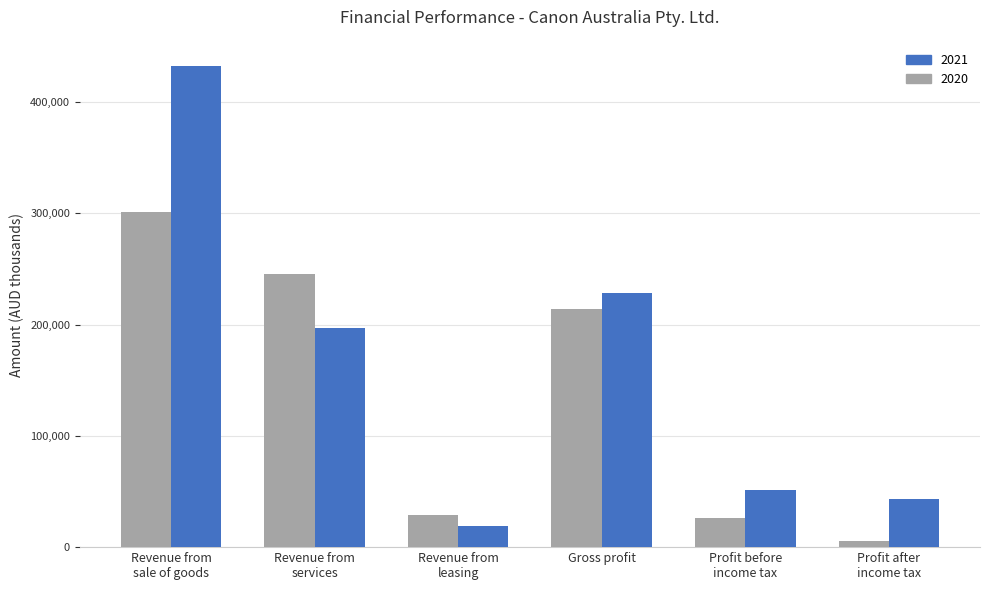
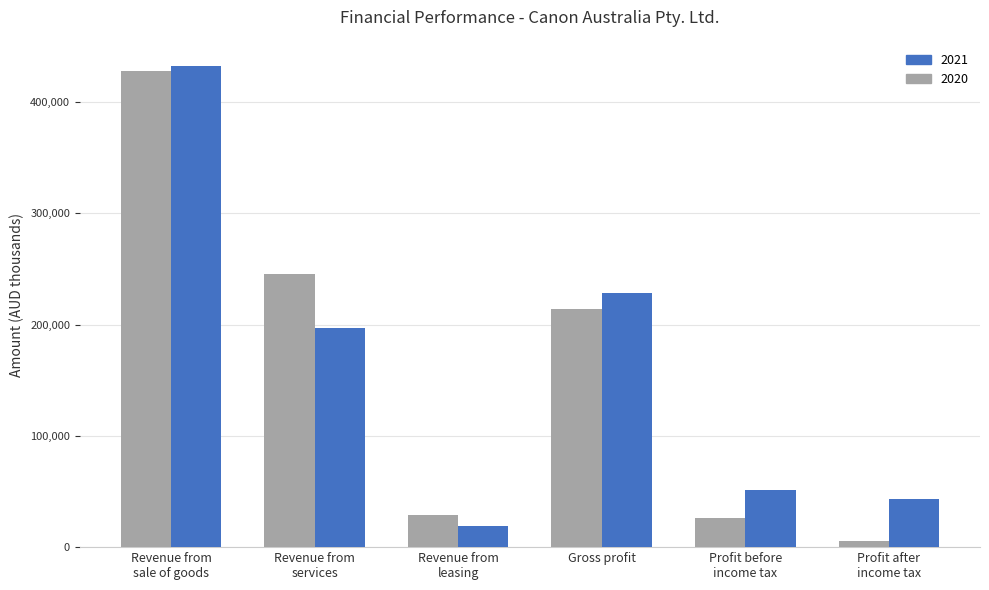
  {
    "2021": {
      "Revenue from sale of goods": "432,000",
      "Revenue from services": "197,000",
      "Revenue from leasing": "19,000",
      "Gross profit": "228,000",
      "Profit before income tax": "51,000",
      "Profit after income tax": "43,000"
    },
    "2020": {
-     "Revenue from sale of goods": "301,000",
+     "Revenue from sale of goods": "428,000",
      "Revenue from services": "245,000",
      "Revenue from leasing": "29,000",
      "Gross profit": "214,000",
      "Profit before income tax": "27,000",
      "Profit after income tax": "5,000"
    }
  }
